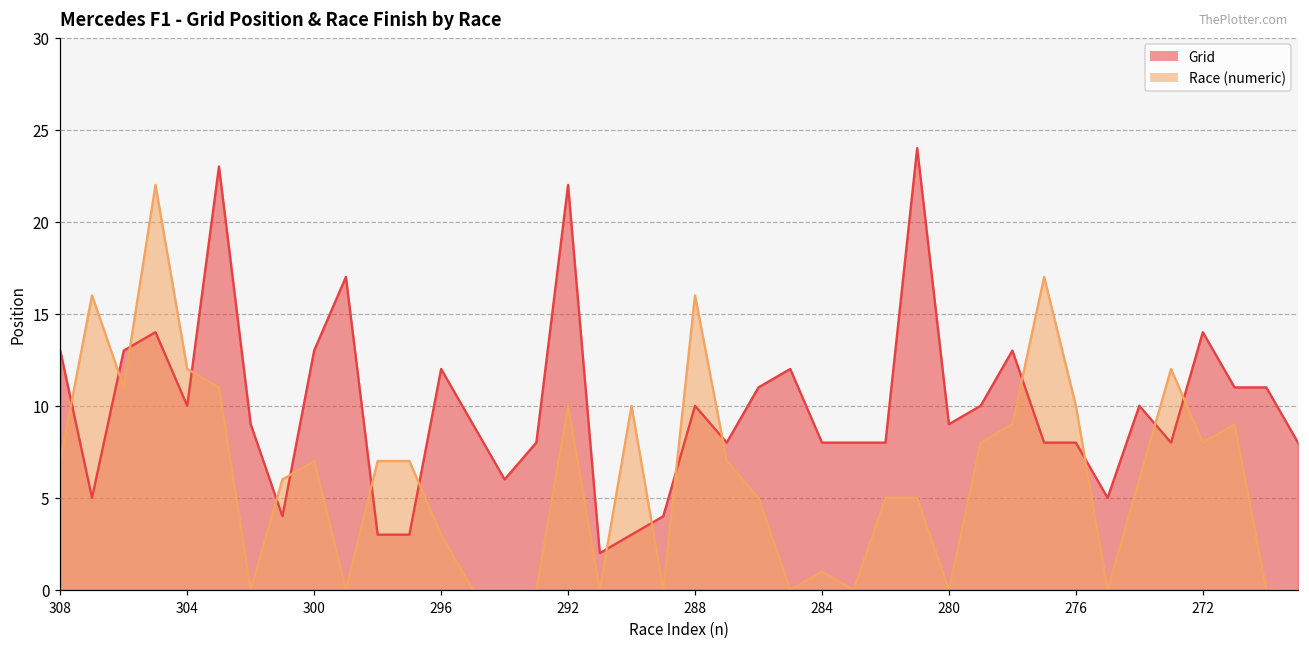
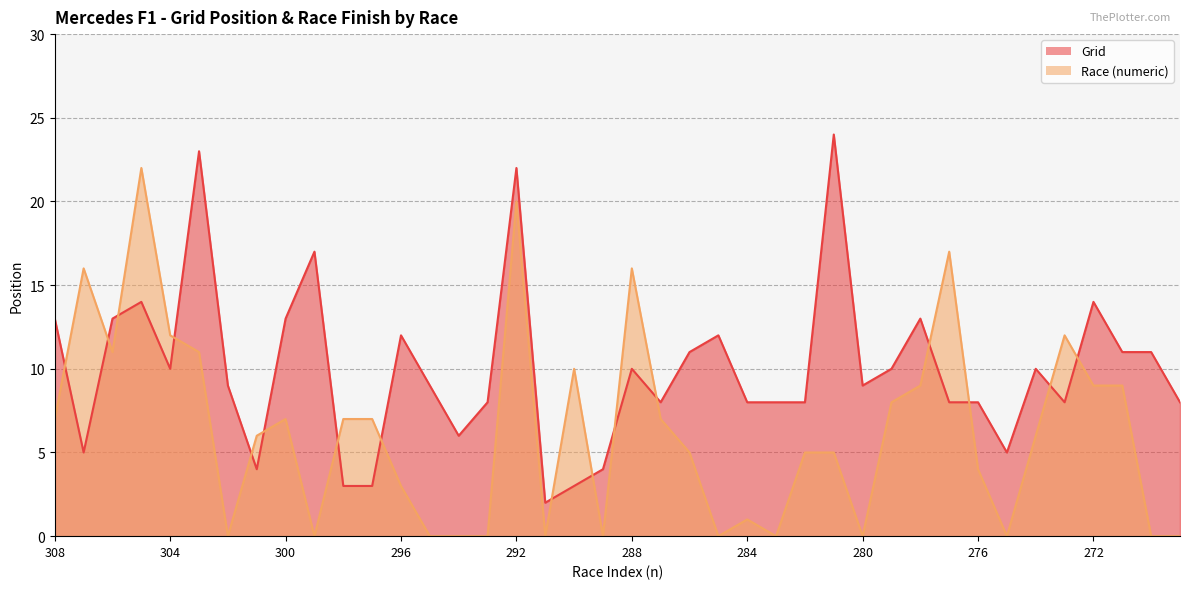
  {
    "Grid": {
      "308": 13,
      "304": 10,
      "300": 13,
      "296": 12,
      "292": 22,
      "288": 10,
      "284": 8,
      "280": 9,
      "276": 8,
      "272": 14
    },
    "Race (numeric)": {
      "308": 7,
      "304": 12,
      "300": 7,
      "296": 3,
-     "292": 10,
+     "292": 20,
      "288": 16,
      "284": 1,
      "280": 0,
-     "276": 10,
-     "272": 8
+     "276": 4,
+     "272": 9
    }
  }
